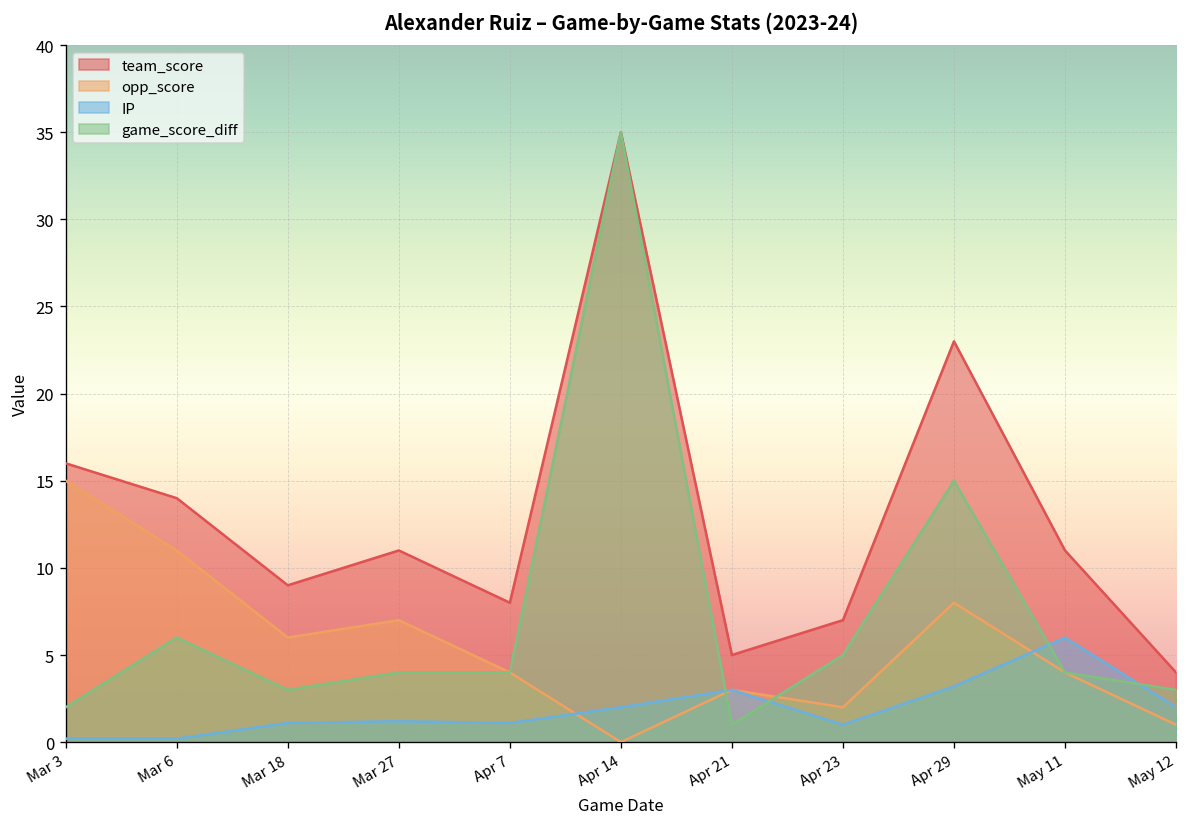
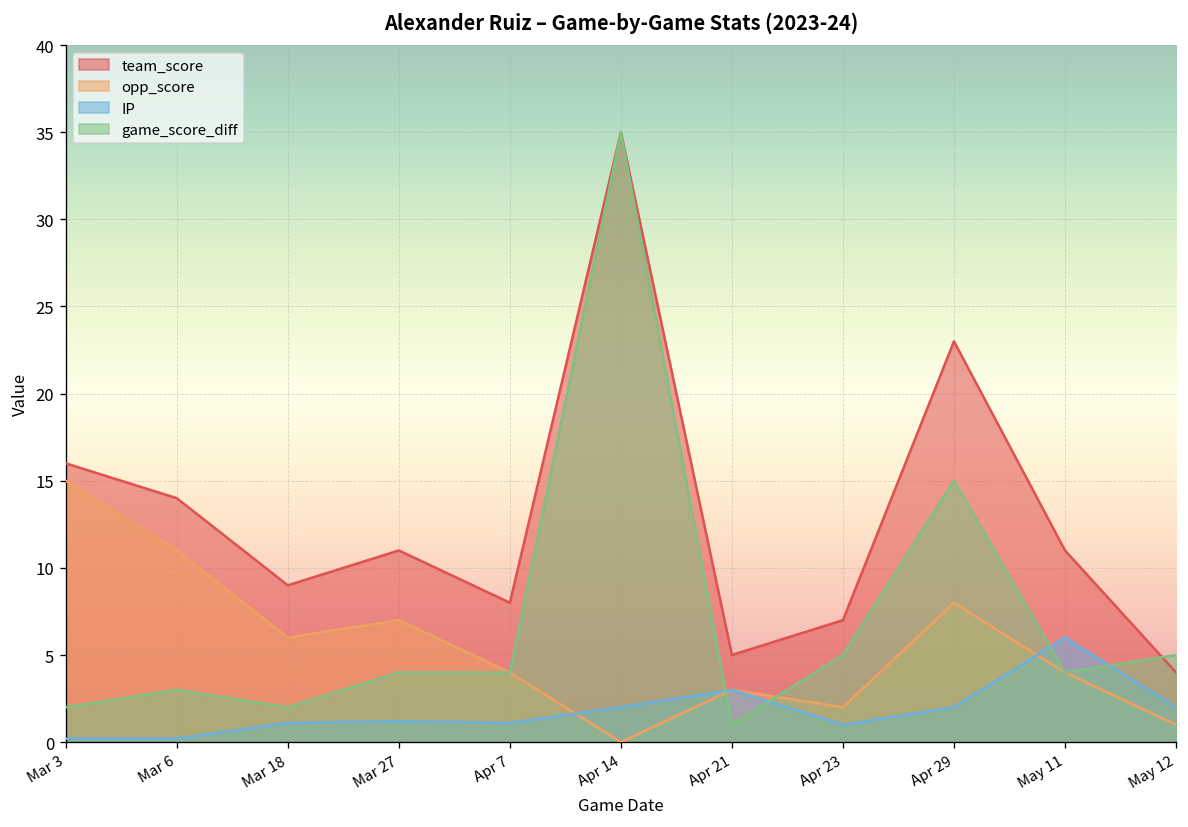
  {
    "team_score": {
      "Mar 3": 16.0,
      "Mar 6": 14.0,
      "Mar 18": 9.0,
      "Mar 27": 11.0,
      "Apr 7": 8.0,
      "Apr 21": 5.0,
      "Apr 23": 7.0,
      "Apr 29": 23.0,
      "May 11": 11.0,
      "May 12": 4.0
    },
    "opp_score": {
      "Mar 3": 15.0,
      "Mar 6": 11.0,
      "Mar 18": 6.0,
      "Mar 27": 7.0,
      "Apr 14": 0.0,
      "Apr 23": 2.0,
      "Apr 29": 8.0,
      "May 12": 1.0
    },
    "IP": {
      "Mar 3": 0.2,
      "Mar 6": 0.2,
      "Mar 18": 1.1,
      "Mar 27": 1.2,
      "Apr 7": 1.1,
      "Apr 14": 2.0,
      "Apr 23": 1.0,
-     "Apr 29": 3.2,
+     "Apr 29": 2.0,
      "May 11": 6.0,
      "May 12": 2.0
    },
    "game_score_diff": {
      "Mar 3": 2,
-     "Mar 6": 6,
-     "Mar 18": 3,
+     "Mar 6": 3,
+     "Mar 18": 2,
      "Mar 27": 4,
      "Apr 21": 1,
      "Apr 23": 5,
      "Apr 29": 15,
-     "May 12": 3
+     "May 12": 5
    }
  }
